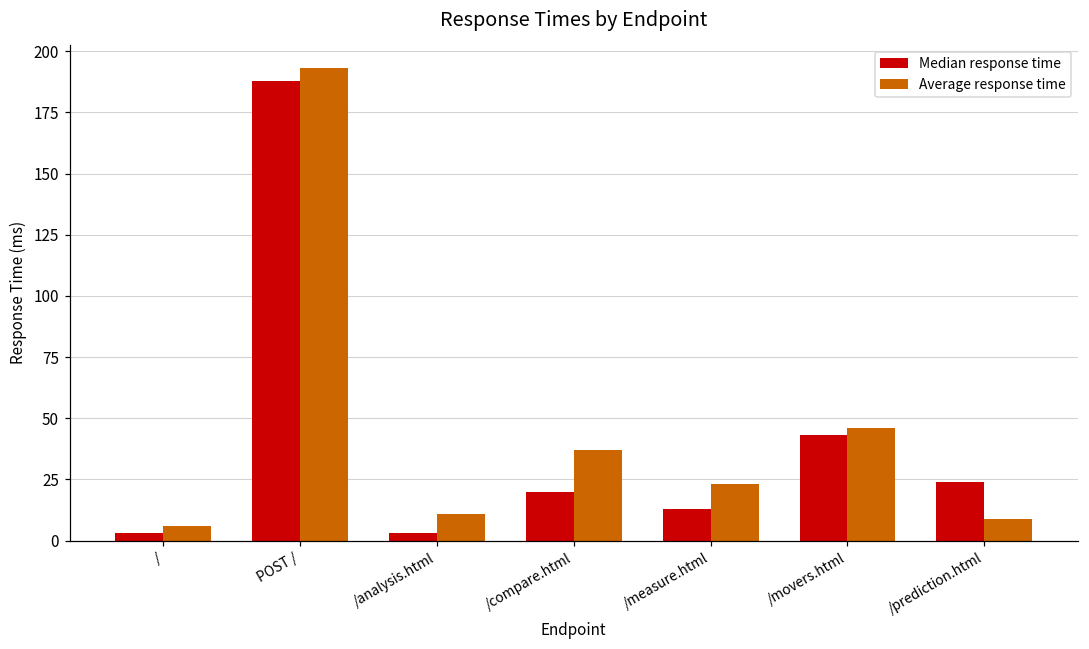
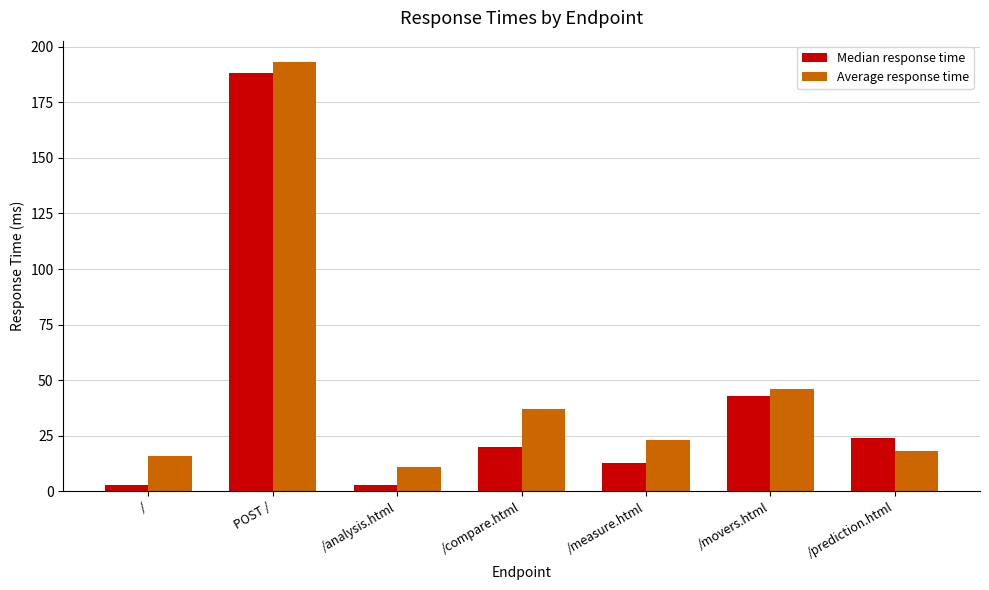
  {
    "Median response time": {
      "/": 3,
      "POST /": 188,
      "/analysis.html": 3,
      "/compare.html": 20,
      "/measure.html": 13,
      "/movers.html": 43,
      "/prediction.html": 24
    },
    "Average response time": {
-     "/": 6,
+     "/": 16,
      "POST /": 193,
      "/analysis.html": 11,
      "/compare.html": 37,
      "/measure.html": 23,
      "/movers.html": 46,
-     "/prediction.html": 9
+     "/prediction.html": 18
    }
  }
